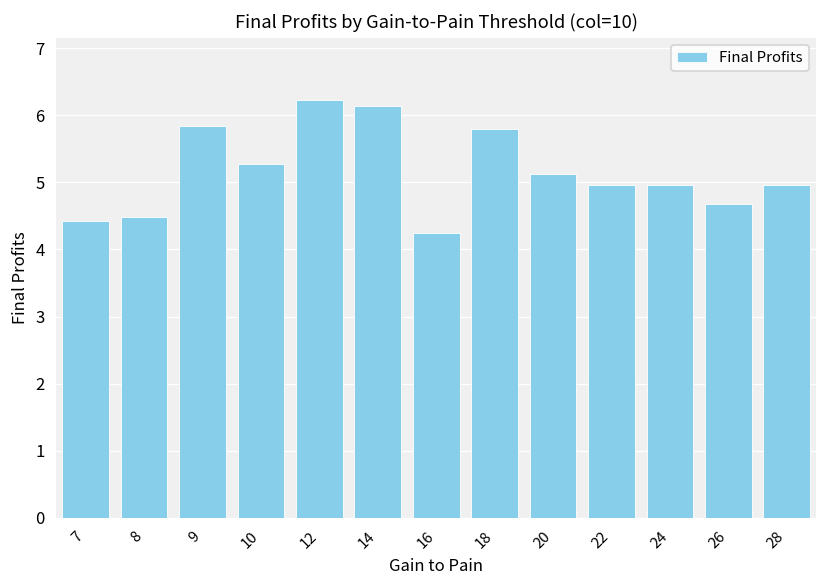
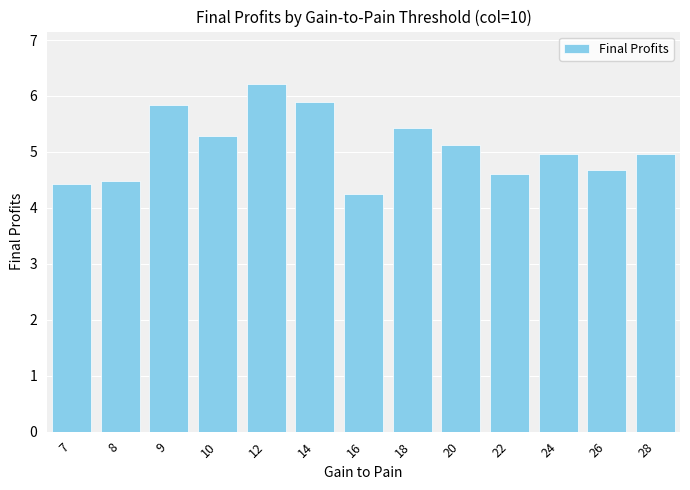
  {
    "7": 4.4,
    "8": 4.5,
    "9": 5.8,
    "10": 5.3,
    "12": 6.2,
-   "14": 6.1,
+   "14": 5.9,
    "16": 4.3,
-   "18": 5.8,
+   "18": 5.4,
    "20": 5.1,
-   "22": 5.0,
+   "22": 4.6,
    "24": 5.0,
    "26": 4.7,
    "28": 5.0
  }
